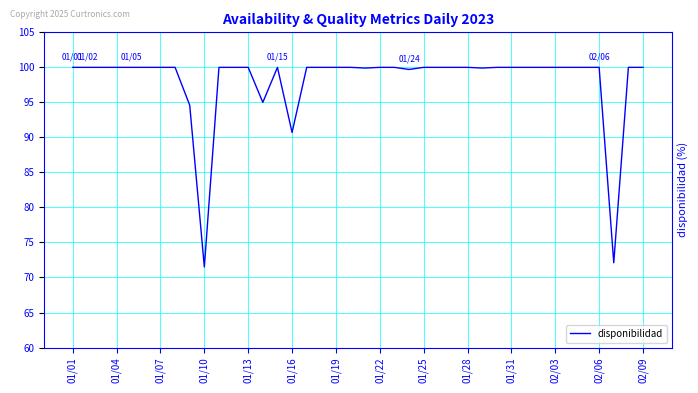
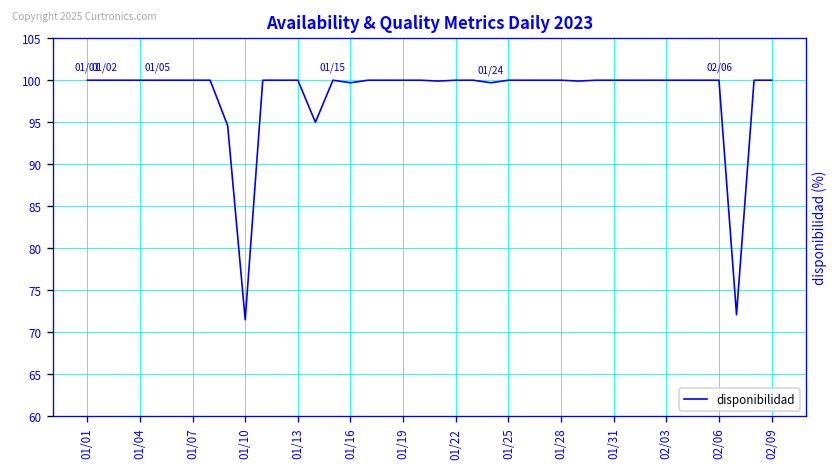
  {
    "01/04": 100,
    "01/07": 100,
    "01/10": 72,
    "01/13": 100,
-   "01/16": 91,
+   "01/16": 100,
    "01/19": 100,
    "01/22": 100,
    "01/28": 100,
    "01/31": 100,
    "02/03": 100,
    "02/09": 100
  }
